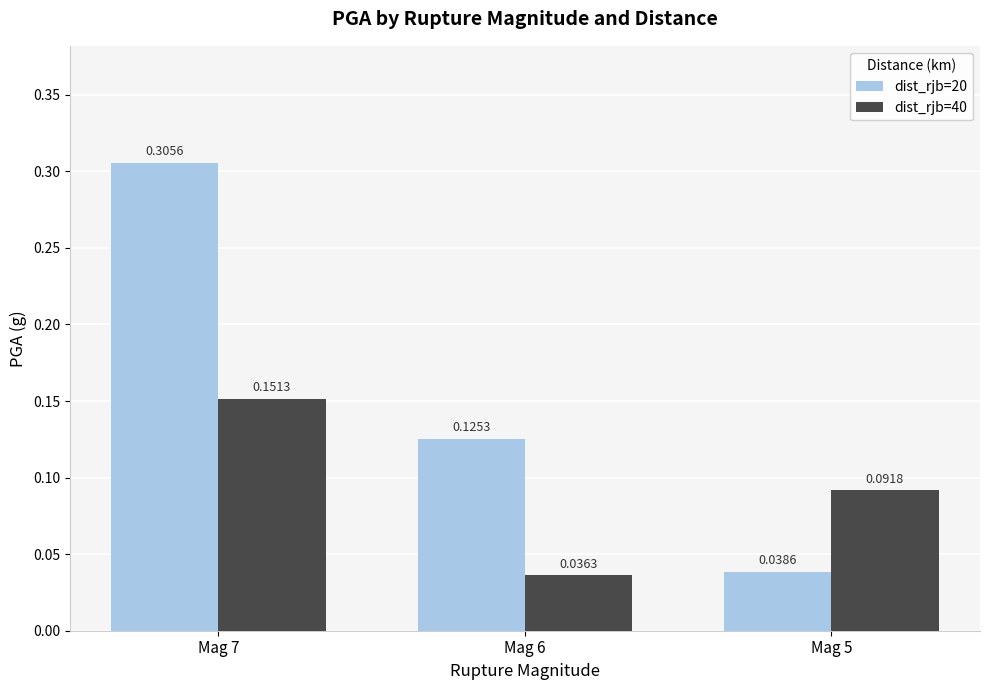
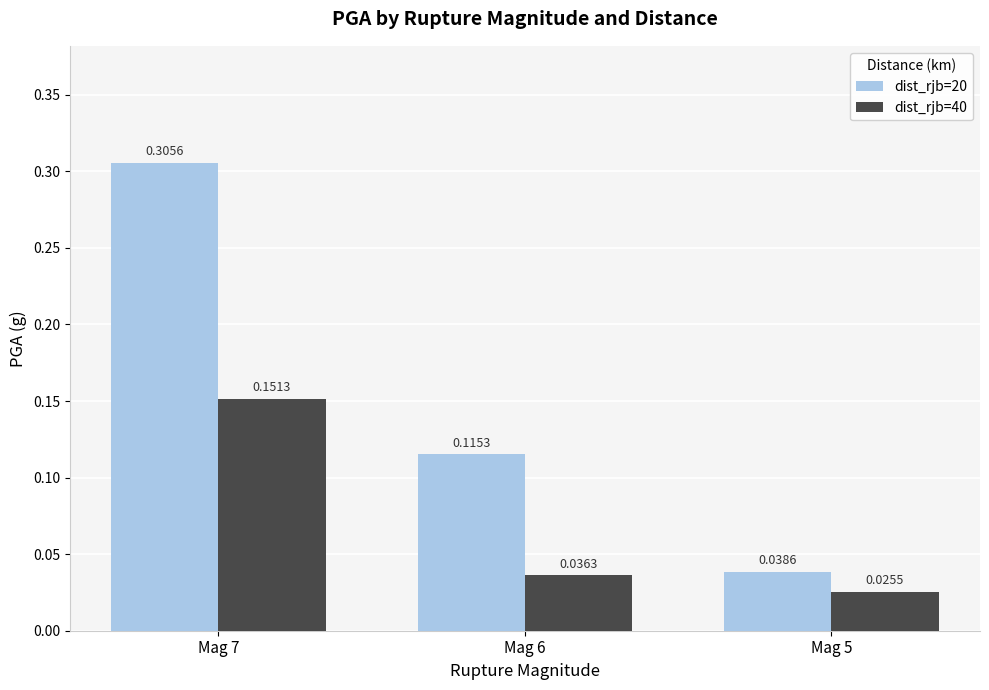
  {
    "dist_rjb=20": {
      "Mag 7": 0.3056,
-     "Mag 6": 0.1253,
+     "Mag 6": 0.1153,
      "Mag 5": 0.0386
    },
    "dist_rjb=40": {
      "Mag 7": 0.1513,
      "Mag 6": 0.0363,
-     "Mag 5": 0.0918
+     "Mag 5": 0.0255
    }
  }
